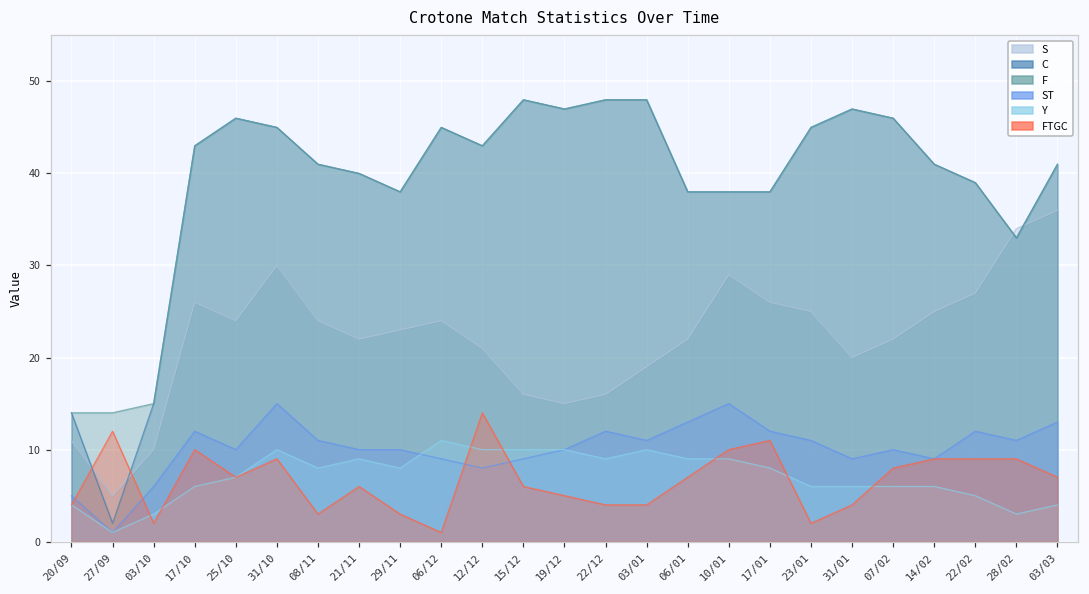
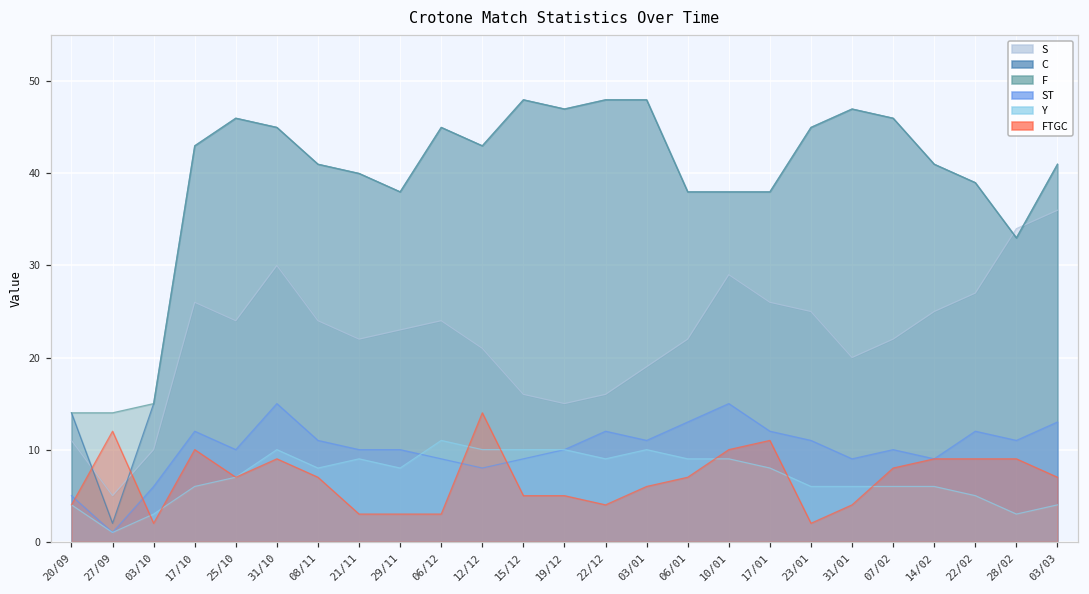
  {
    "FTGC": {
      "27/09": 12,
      "03/10": 2,
      "17/10": 10,
      "31/10": 9,
-     "08/11": 3,
-     "21/11": 6,
+     "08/11": 7,
+     "21/11": 3,
      "29/11": 3,
-     "06/12": 1,
+     "06/12": 3,
      "12/12": 14,
-     "15/12": 6,
+     "15/12": 5,
      "19/12": 5,
      "22/12": 4,
-     "03/01": 4,
+     "03/01": 6,
      "06/01": 7,
      "10/01": 10,
      "17/01": 11,
      "23/01": 2,
      "31/01": 4,
      "07/02": 8,
      "22/02": 9,
      "28/02": 9,
      "03/03": 7
    }
  }
